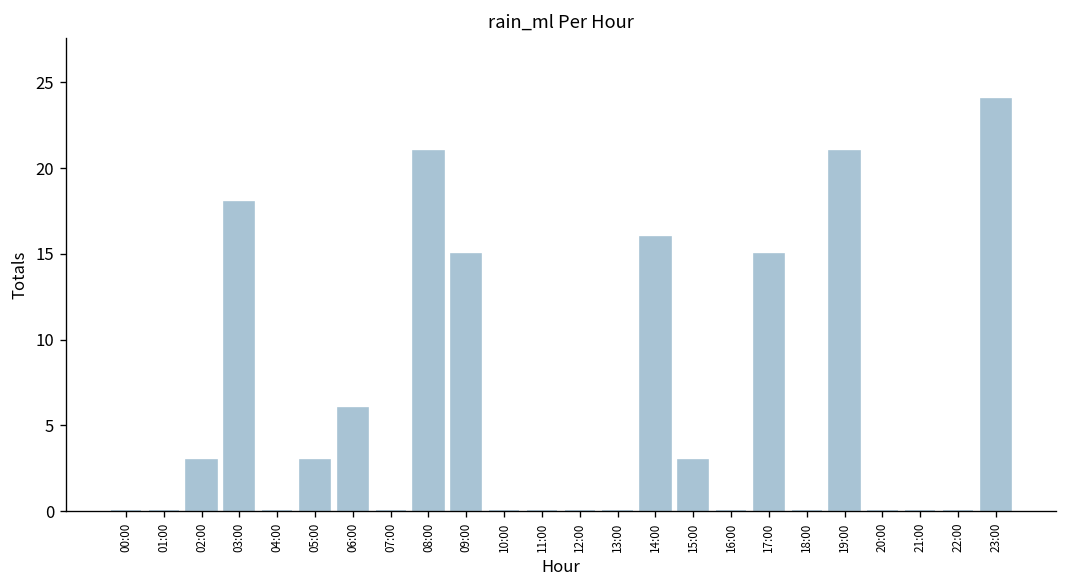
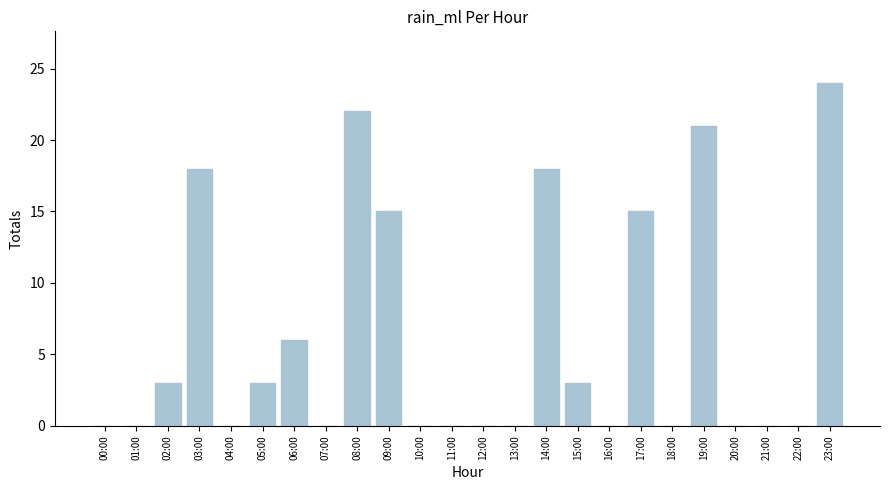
  {
    "00:00": 0,
    "01:00": 0,
    "02:00": 3,
    "03:00": 18,
    "04:00": 0,
    "05:00": 3,
    "06:00": 6,
    "07:00": 0,
-   "08:00": 21,
+   "08:00": 22,
    "09:00": 15,
    "10:00": 0,
    "11:00": 0,
    "12:00": 0,
    "13:00": 0,
-   "14:00": 16,
+   "14:00": 18,
    "15:00": 3,
    "16:00": 0,
    "17:00": 15,
    "18:00": 0,
    "19:00": 21,
    "20:00": 0,
    "21:00": 0,
    "22:00": 0,
    "23:00": 24
  }
